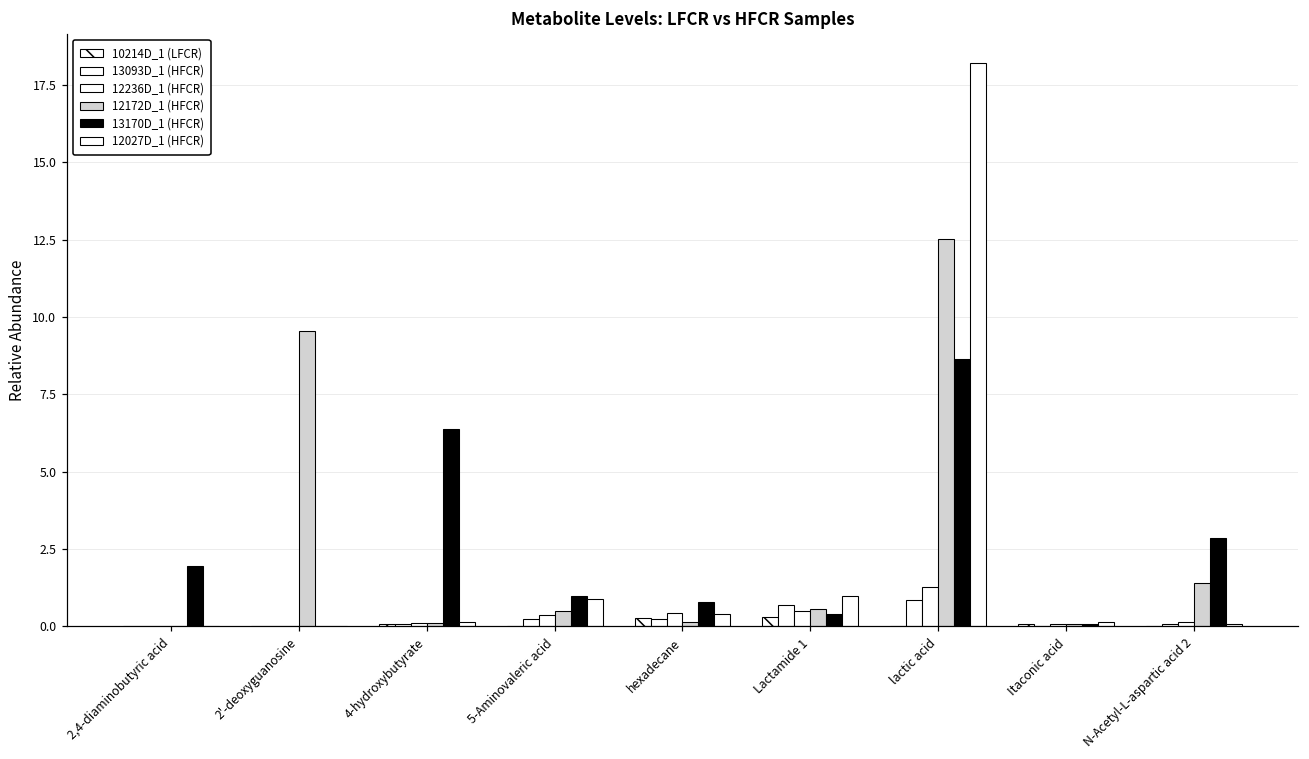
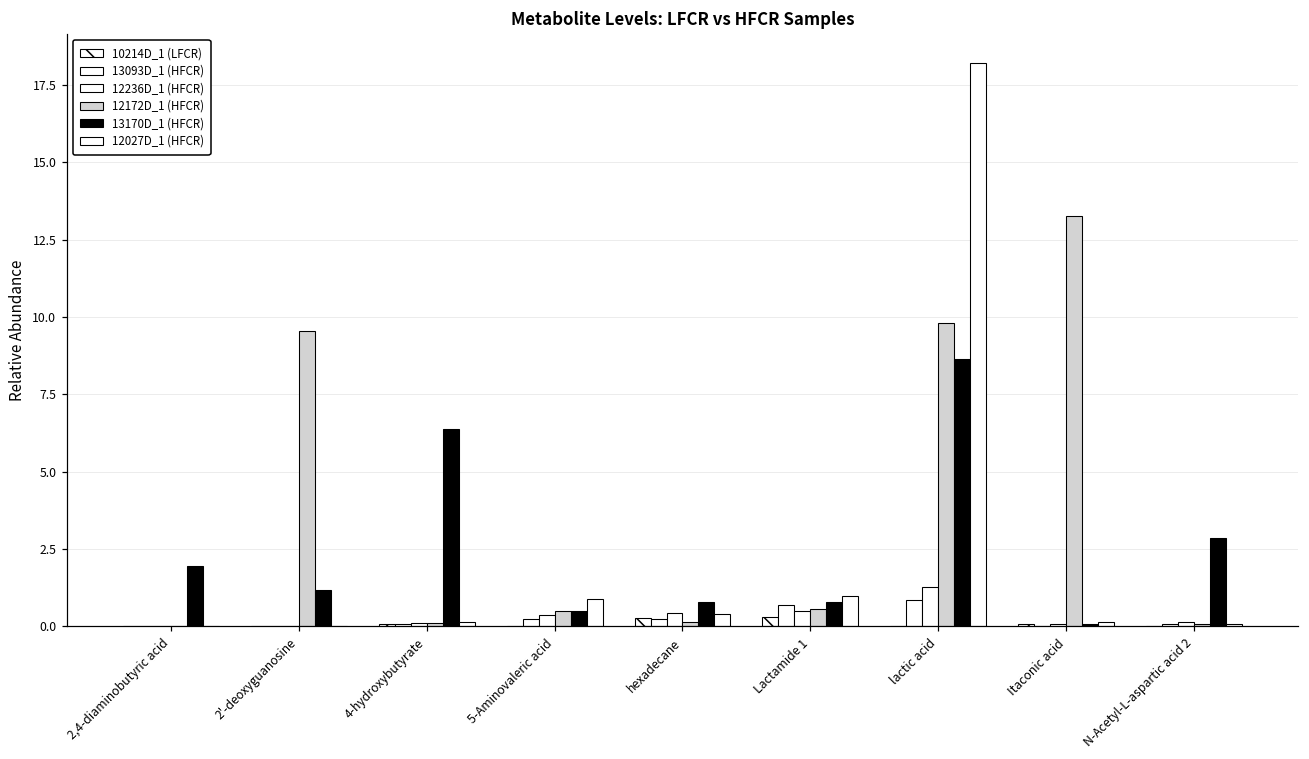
  {
    "12172D_1 (HFCR)": {
      "2'-deoxyguanosine": 9.6,
      "4-hydroxybutyrate": 0.1,
      "5-Aminovaleric acid": 0.5,
      "hexadecane": 0.1,
      "Lactamide 1": 0.6,
-     "lactic acid": 12.5,
-     "Itaconic acid": 0.1,
-     "N-Acetyl-L-aspartic acid 2": 1.4
+     "lactic acid": 9.8,
+     "Itaconic acid": 13.3,
+     "N-Acetyl-L-aspartic acid 2": 0.1
    },
    "13170D_1 (HFCR)": {
      "2,4-diaminobutyric acid": 2.0,
-     "2'-deoxyguanosine": 0.0,
+     "2'-deoxyguanosine": 1.2,
      "4-hydroxybutyrate": 6.4,
-     "5-Aminovaleric acid": 1.0,
+     "5-Aminovaleric acid": 0.5,
      "hexadecane": 0.8,
-     "Lactamide 1": 0.4,
+     "Lactamide 1": 0.8,
      "lactic acid": 8.7,
      "N-Acetyl-L-aspartic acid 2": 2.8
    }
  }
